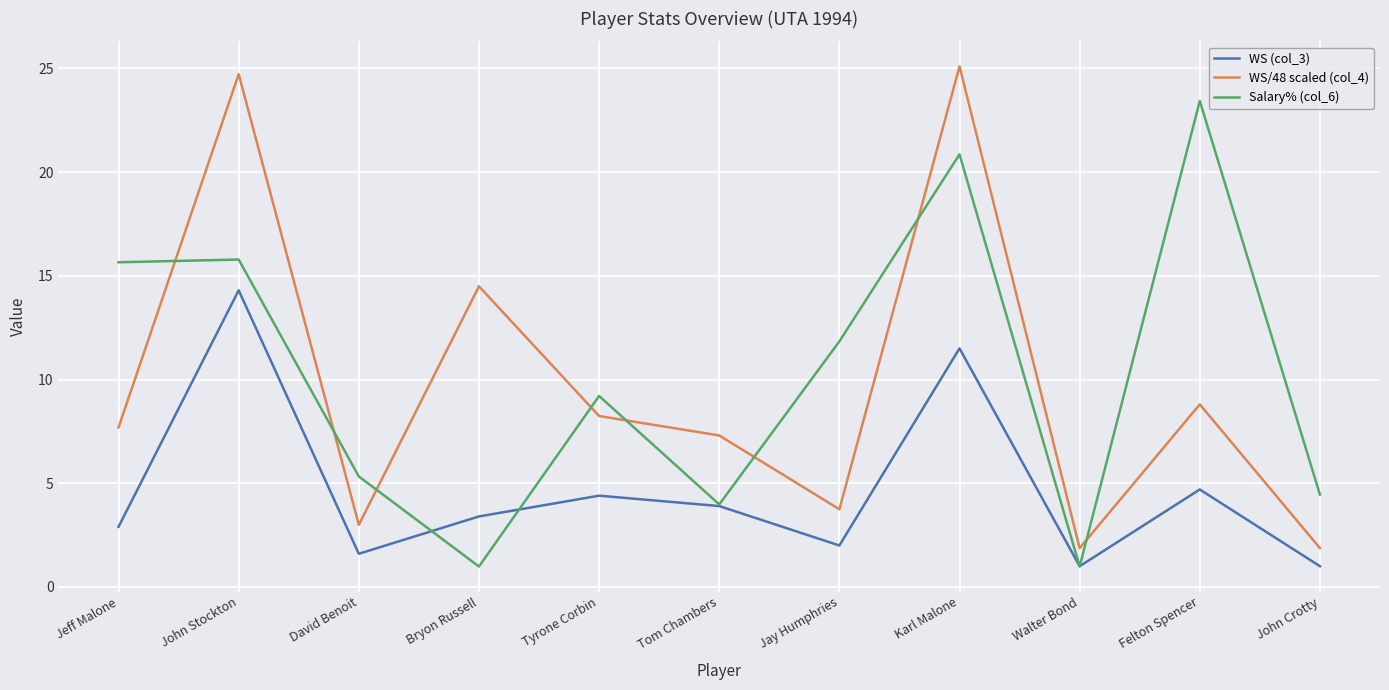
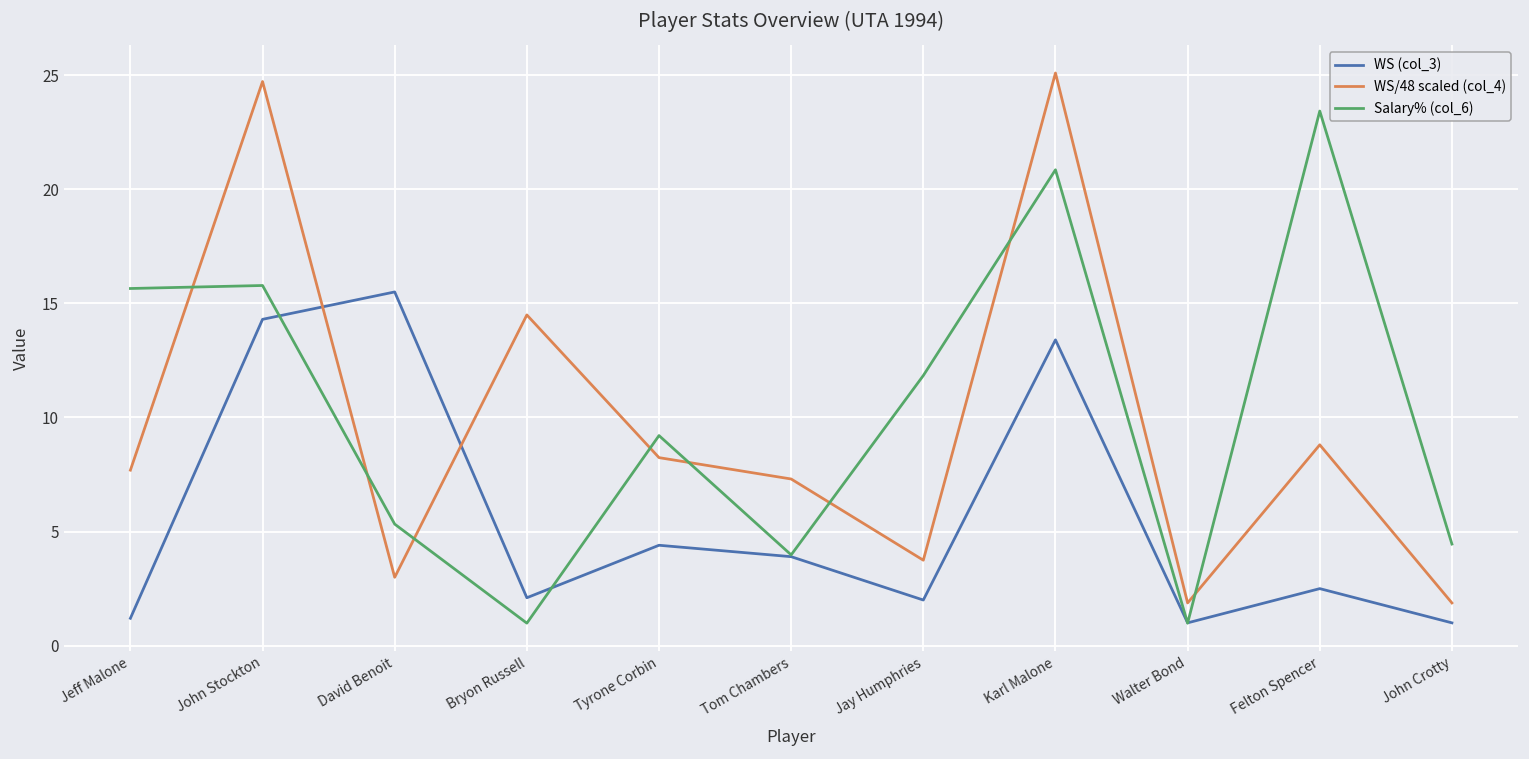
  {
    "WS (col_3)": {
-     "Jeff Malone": 2.9,
+     "Jeff Malone": 1.2,
      "John Stockton": 14.3,
-     "David Benoit": 1.6,
-     "Bryon Russell": 3.4,
+     "David Benoit": 15.5,
+     "Bryon Russell": 2.1,
      "Tyrone Corbin": 4.4,
      "Jay Humphries": 2.0,
-     "Karl Malone": 11.5,
-     "Felton Spencer": 4.7,
+     "Karl Malone": 13.4,
+     "Felton Spencer": 2.5,
      "John Crotty": 1.0
    },
    "WS/48 scaled (col_4)": {
      "Jeff Malone": 7.7,
      "John Stockton": 24.7,
      "David Benoit": 3.0,
      "Bryon Russell": 14.5,
      "Tyrone Corbin": 8.2,
      "Tom Chambers": 7.3,
      "Jay Humphries": 3.7,
      "Karl Malone": 25.1,
      "Walter Bond": 1.9,
      "Felton Spencer": 8.8,
      "John Crotty": 1.9
    },
    "Salary% (col_6)": {
      "Jeff Malone": 15.7,
      "John Stockton": 15.8,
      "David Benoit": 5.3,
      "Bryon Russell": 1.0,
      "Tyrone Corbin": 9.2,
      "Jay Humphries": 11.8,
      "Karl Malone": 20.9,
      "Felton Spencer": 23.4,
      "John Crotty": 4.5
    }
  }
